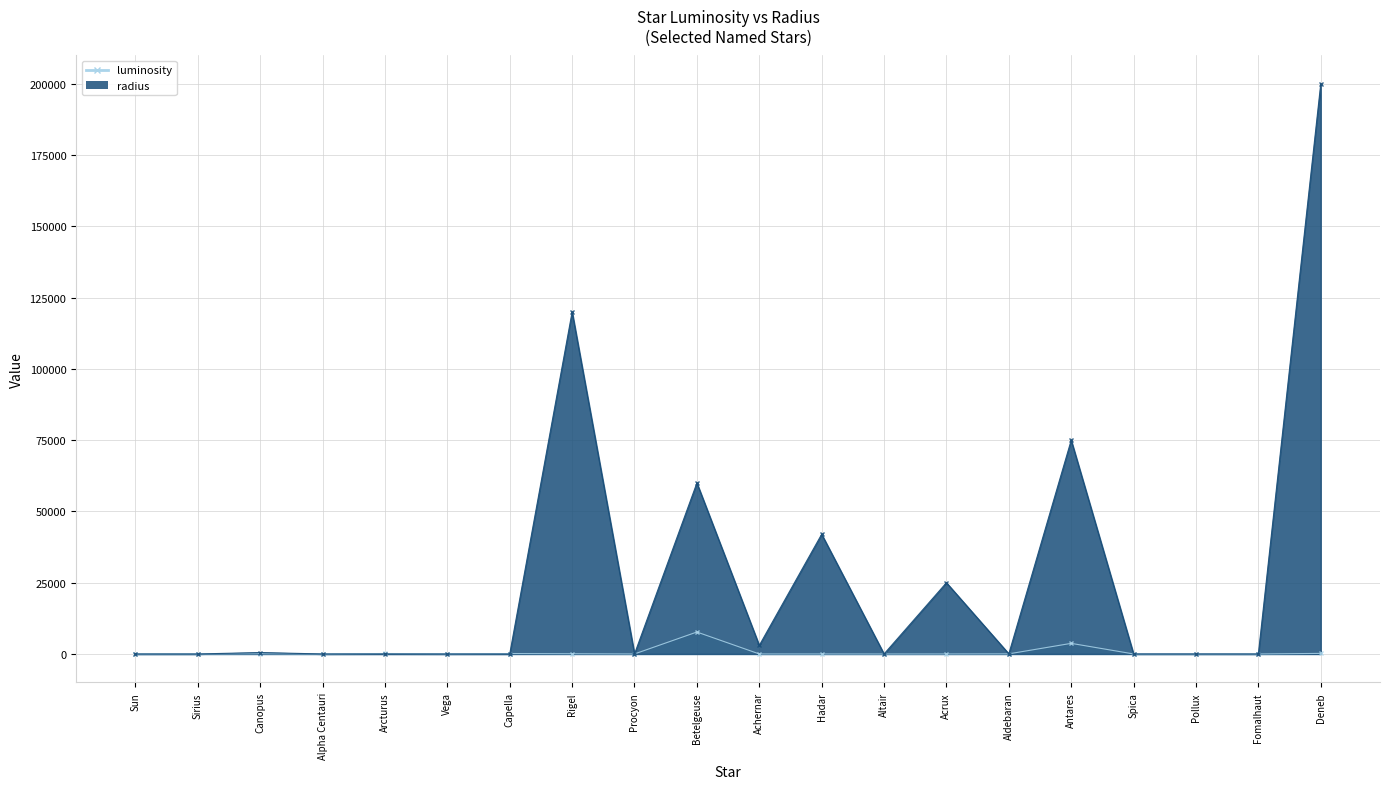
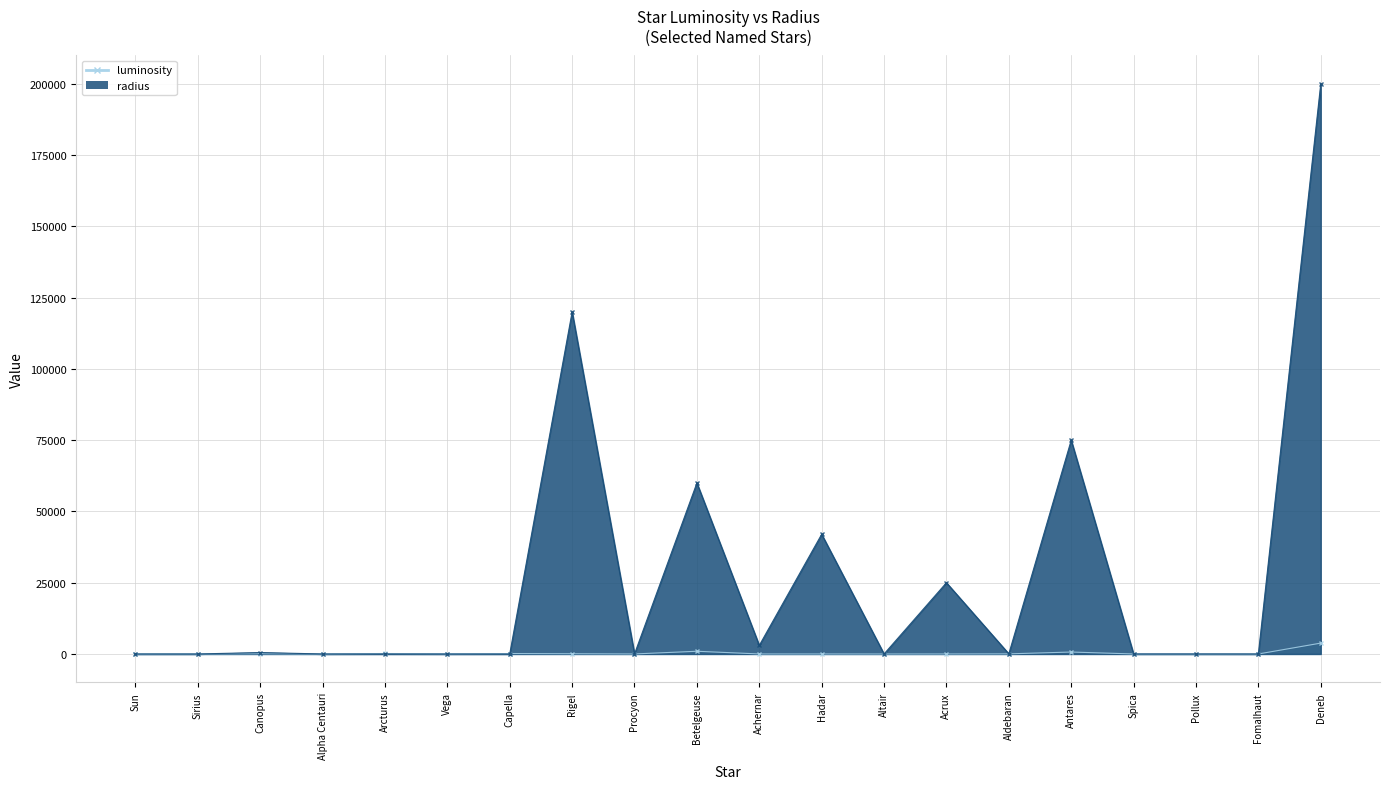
  {
    "luminosity": {
      "Rigel": 0,
-     "Betelgeuse": 8000,
+     "Betelgeuse": 1000,
      "Achernar": 0,
      "Hadar": 0,
      "Acrux": 0,
-     "Antares": 4000,
-     "Deneb": 0
+     "Antares": 1000,
+     "Deneb": 4000
    },
    "radius": {
      "Rigel": 120000,
      "Betelgeuse": 60000,
      "Achernar": 3000,
      "Hadar": 42000,
      "Acrux": 25000,
      "Antares": 75000,
      "Deneb": 200000
    }
  }
